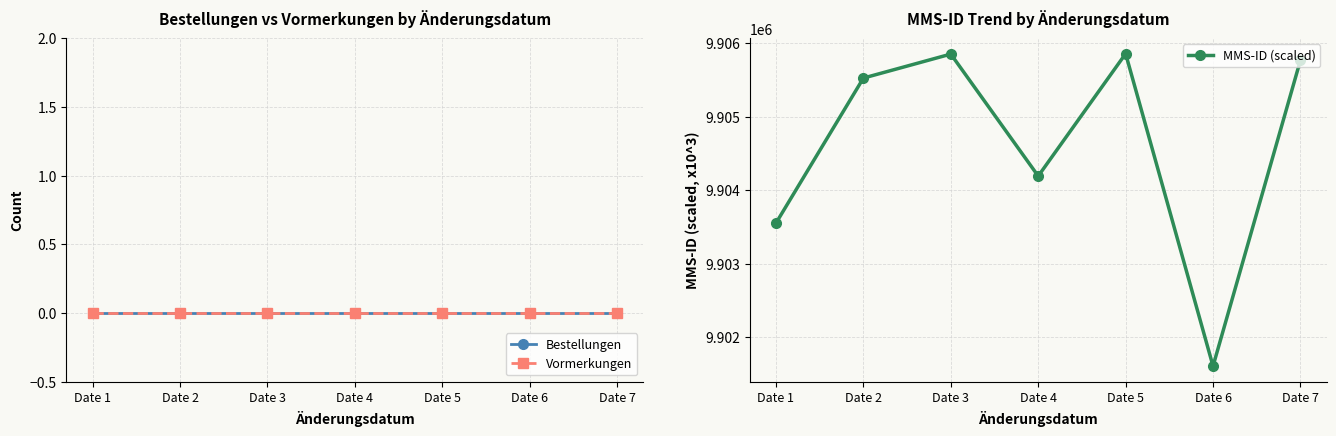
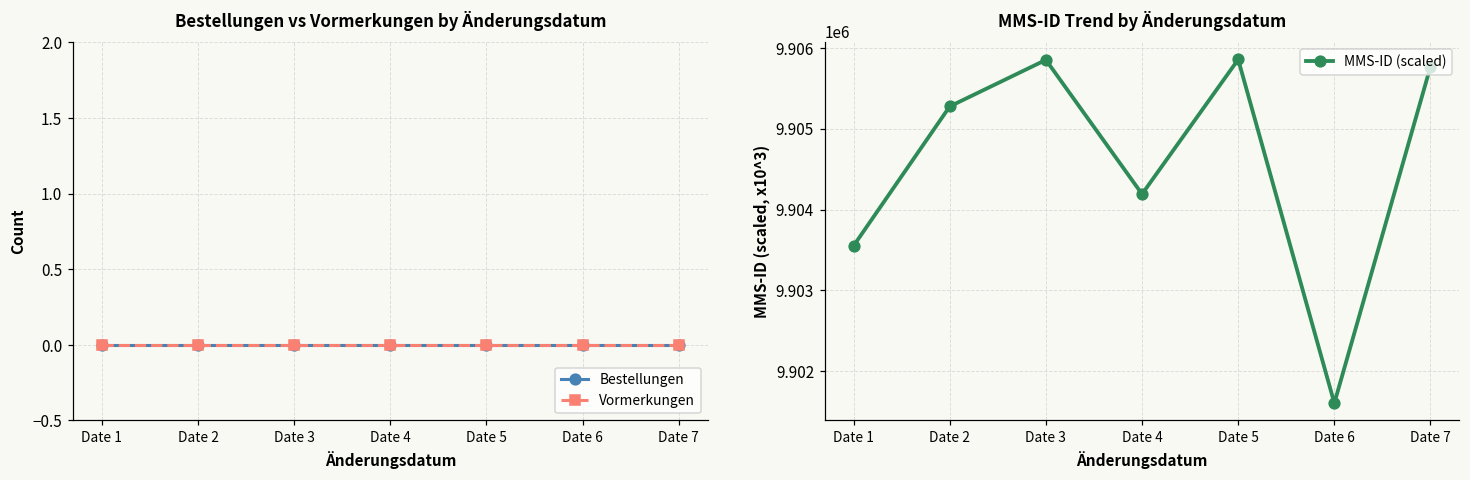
  {
    "Bestellungen vs Vormerkungen by Änderungsdatum": {
      "Date 1": 0.00,
      "Date 2": 0.00,
      "Date 3": 0.00,
      "Date 4": 0.00,
      "Date 5": 0.00,
      "Date 6": 0.00,
      "Date 7": 0.00
    },
    "MMS-ID Trend by Änderungsdatum": {
      "Date 1": 9903600,
-     "Date 2": 9905500,
+     "Date 2": 9905300,
      "Date 3": 9905800,
      "Date 4": 9904200,
      "Date 5": 9905900,
      "Date 6": 9901600
    }
  }
